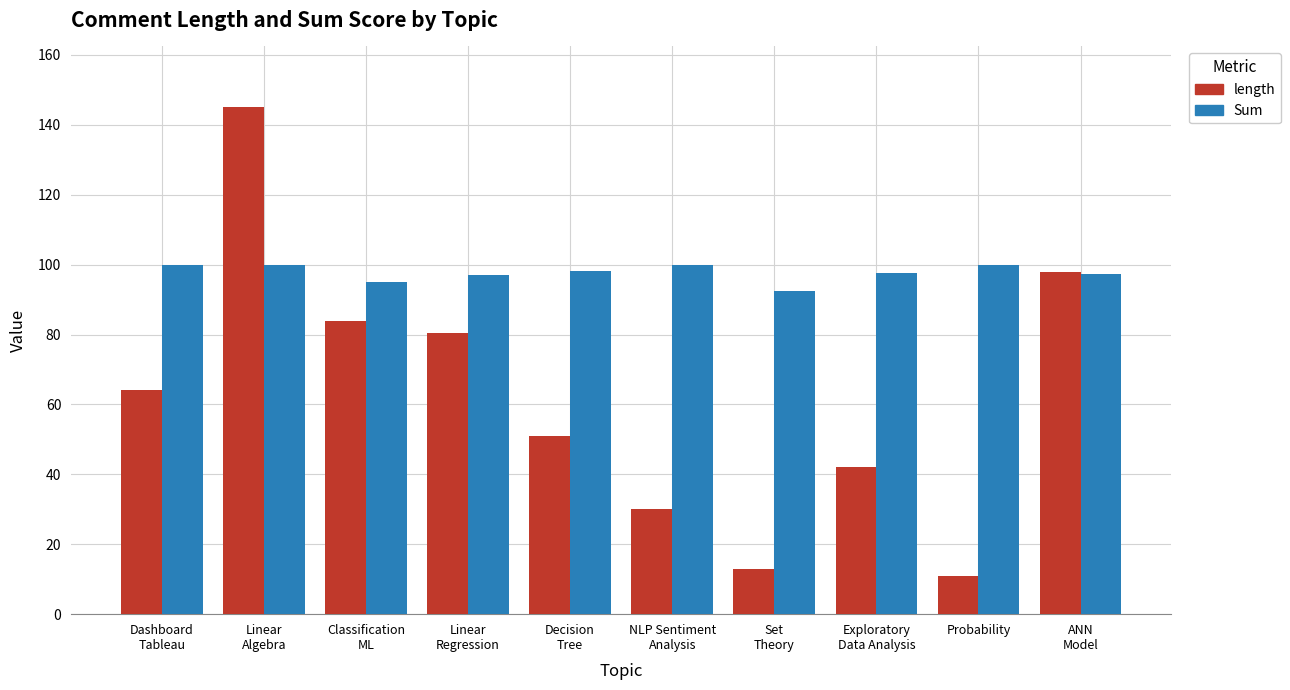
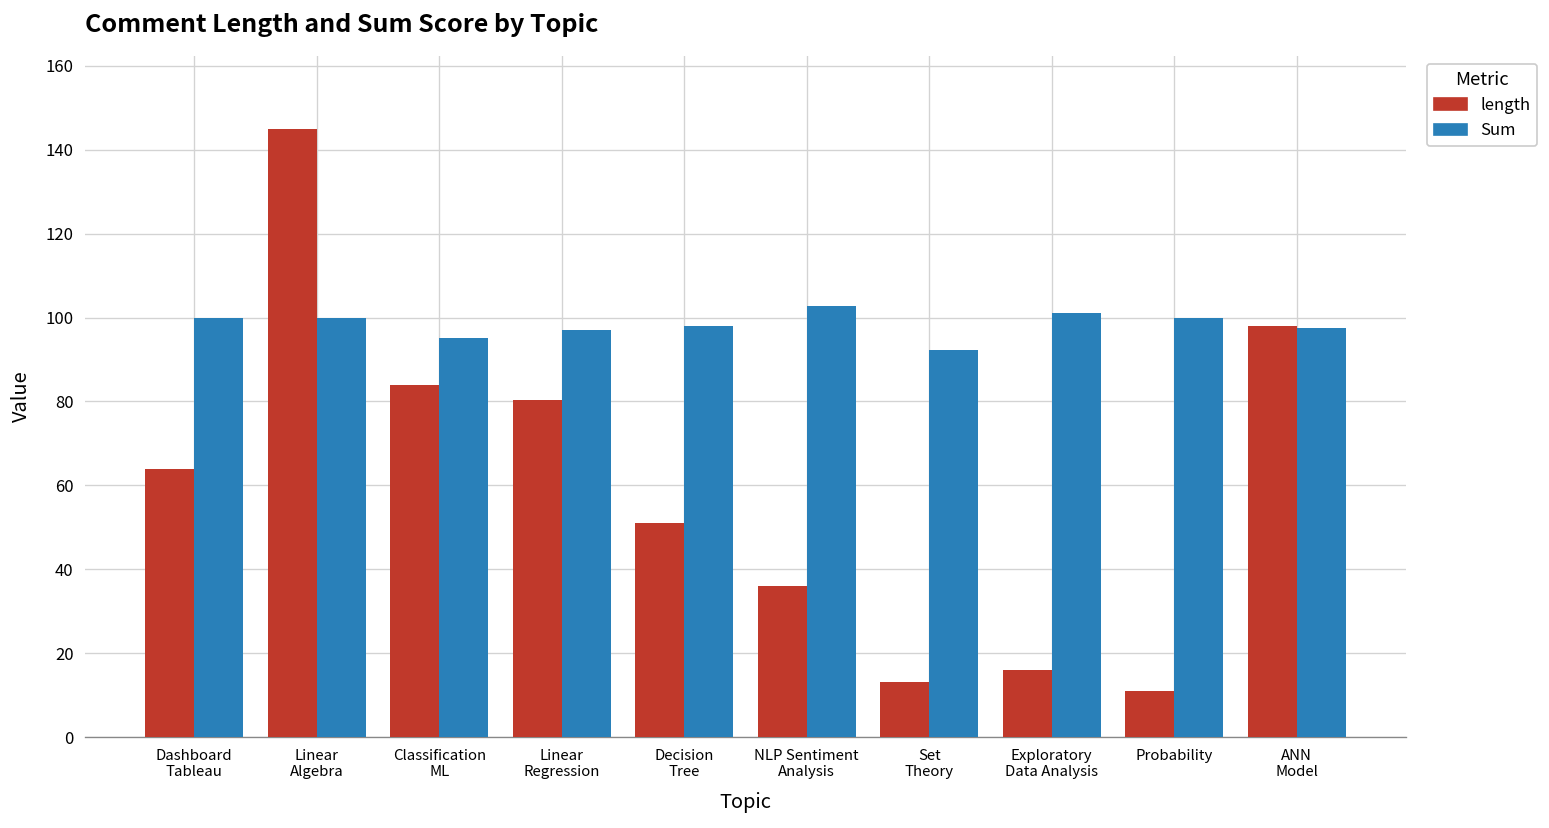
  {
    "length": {
      "Dashboard Tableau": 64,
      "Linear Algebra": 145,
      "Classification ML": 84,
      "Linear Regression": 80,
      "Decision Tree": 51,
-     "NLP Sentiment Analysis": 30,
+     "NLP Sentiment Analysis": 36,
      "Set Theory": 13,
-     "Exploratory Data Analysis": 42,
+     "Exploratory Data Analysis": 16,
      "Probability": 11,
      "ANN Model": 98
    },
    "Sum": {
      "Dashboard Tableau": 100,
      "Linear Algebra": 100,
      "Classification ML": 95,
      "Linear Regression": 97,
      "Decision Tree": 98,
-     "NLP Sentiment Analysis": 100,
+     "NLP Sentiment Analysis": 103,
      "Set Theory": 92,
-     "Exploratory Data Analysis": 98,
+     "Exploratory Data Analysis": 101,
      "Probability": 100,
      "ANN Model": 97
    }
  }
